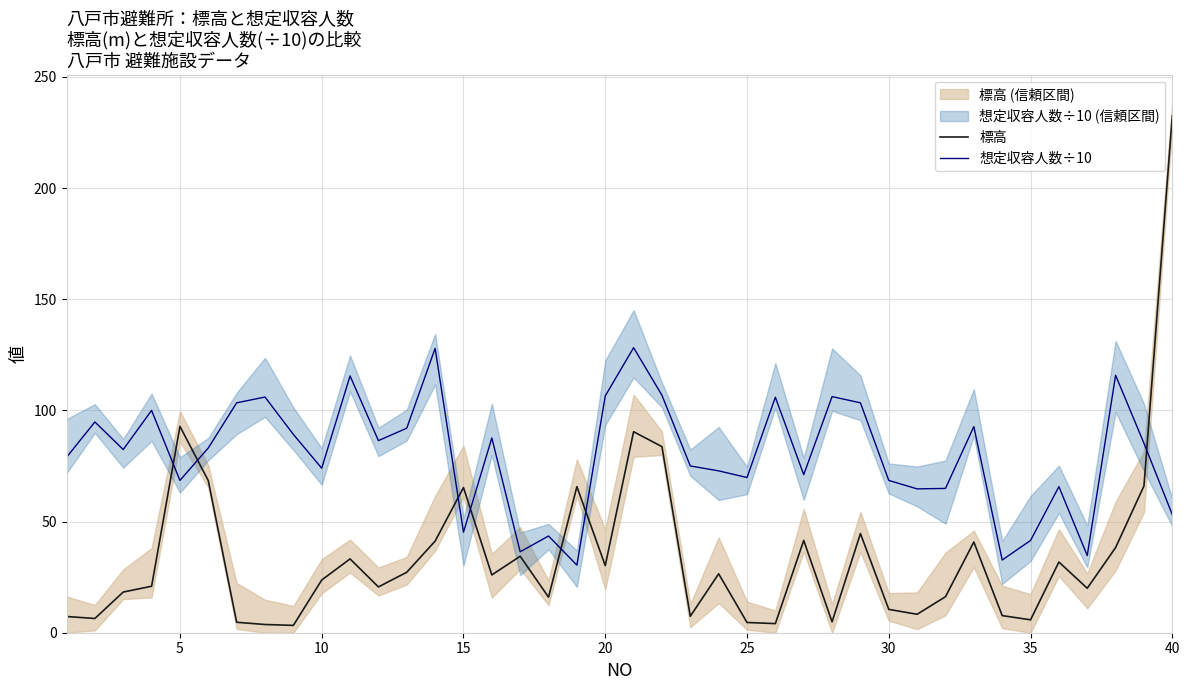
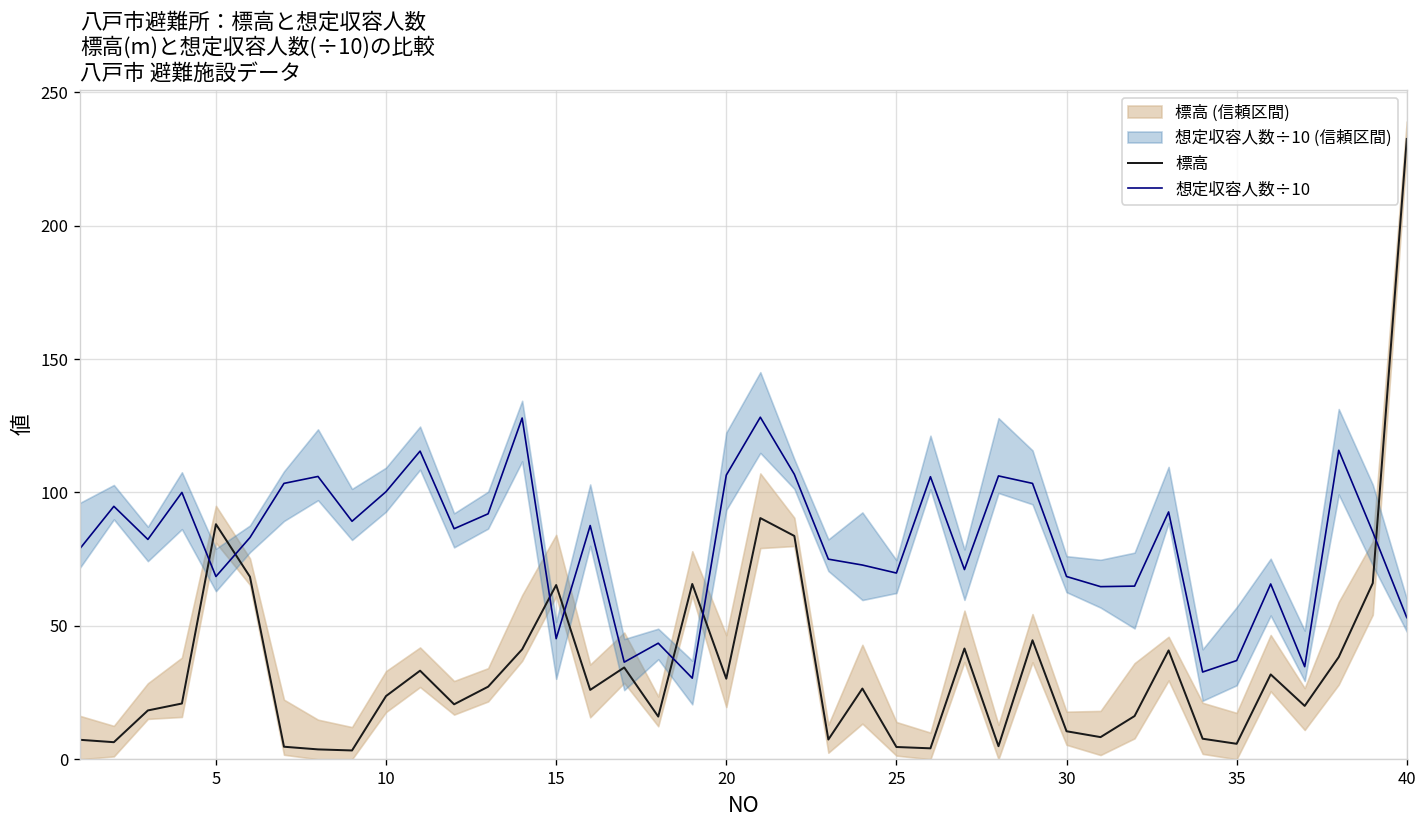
  {
    "標高": {
-     "5": 93,
+     "5": 88,
      "10": 24,
      "15": 65,
      "20": 30,
      "25": 5,
      "30": 11,
      "35": 6,
      "40": 233
    },
    "標高 (信頼区間)": {
      "35": 17
    },
    "想定収容人数÷10": {
      "5": 69,
-     "10": 74,
+     "10": 100,
      "15": 45,
      "20": 107,
      "25": 70,
      "30": 69,
-     "35": 42,
+     "35": 37,
      "40": 53
    }
  }
